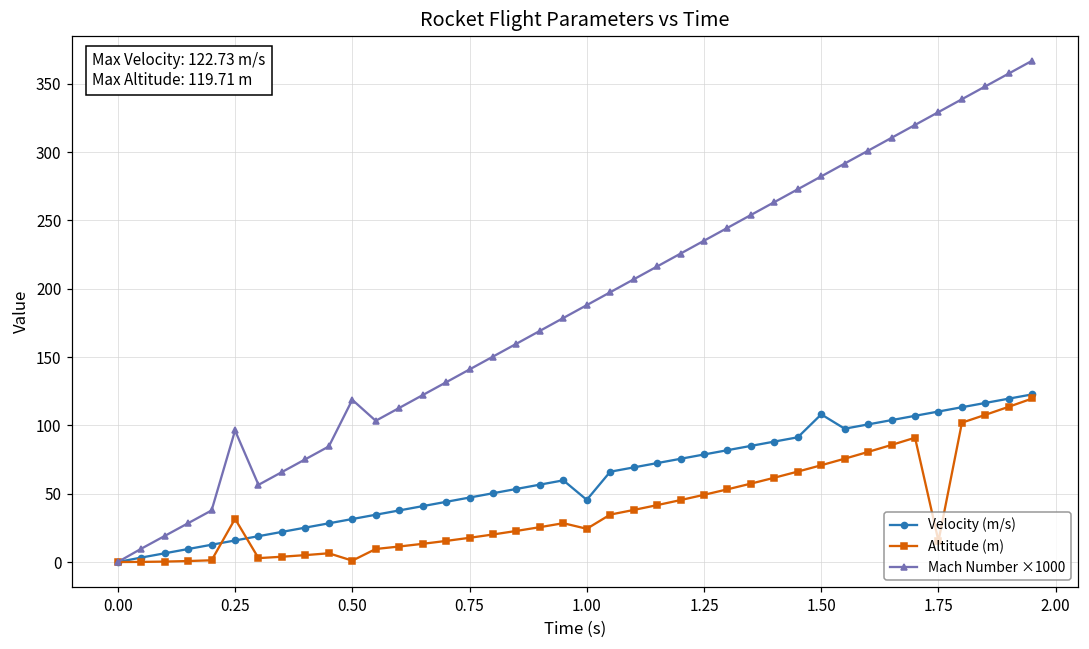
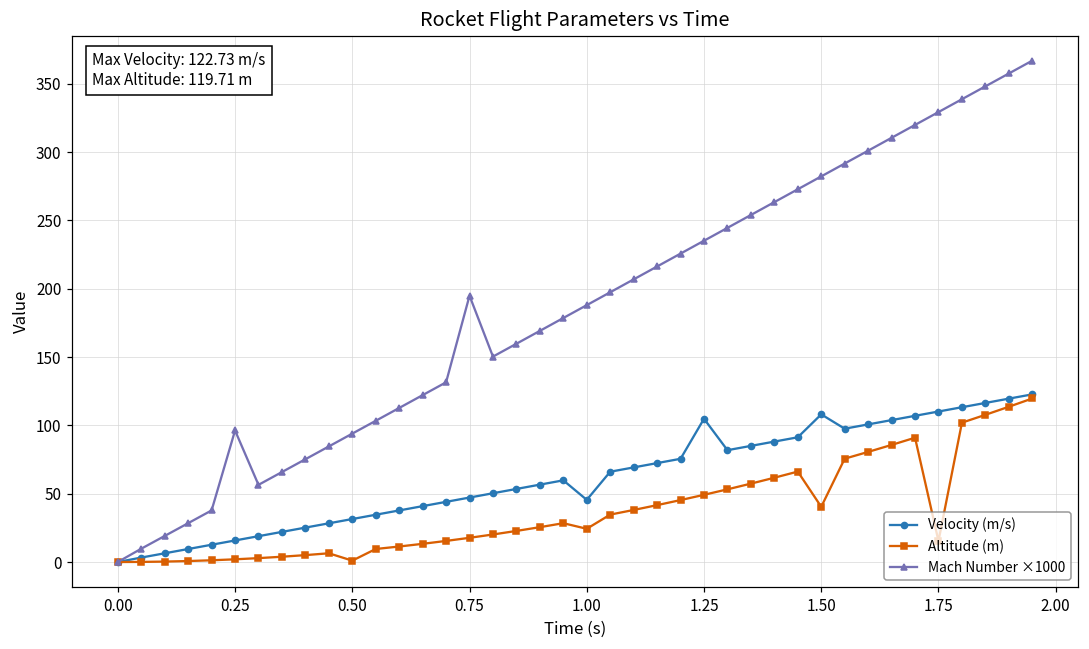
  {
    "Velocity (m/s)": {
      "0.25": 16,
      "0.50": 31,
      "0.75": 47,
      "1.00": 46,
-     "1.25": 79,
+     "1.25": 105,
      "1.50": 108,
      "1.75": 110
    },
    "Altitude (m)": {
-     "0.25": 32,
+     "0.25": 2,
      "0.50": 1,
      "0.75": 18,
      "1.00": 24,
      "1.25": 49,
-     "1.50": 71
+     "1.50": 40
    },
    "Mach Number ×1000": {
      "0.25": 96,
-     "0.50": 119,
-     "0.75": 141,
+     "0.50": 94,
+     "0.75": 195,
      "1.00": 188,
      "1.25": 235,
      "1.50": 282,
      "1.75": 329
    }
  }
